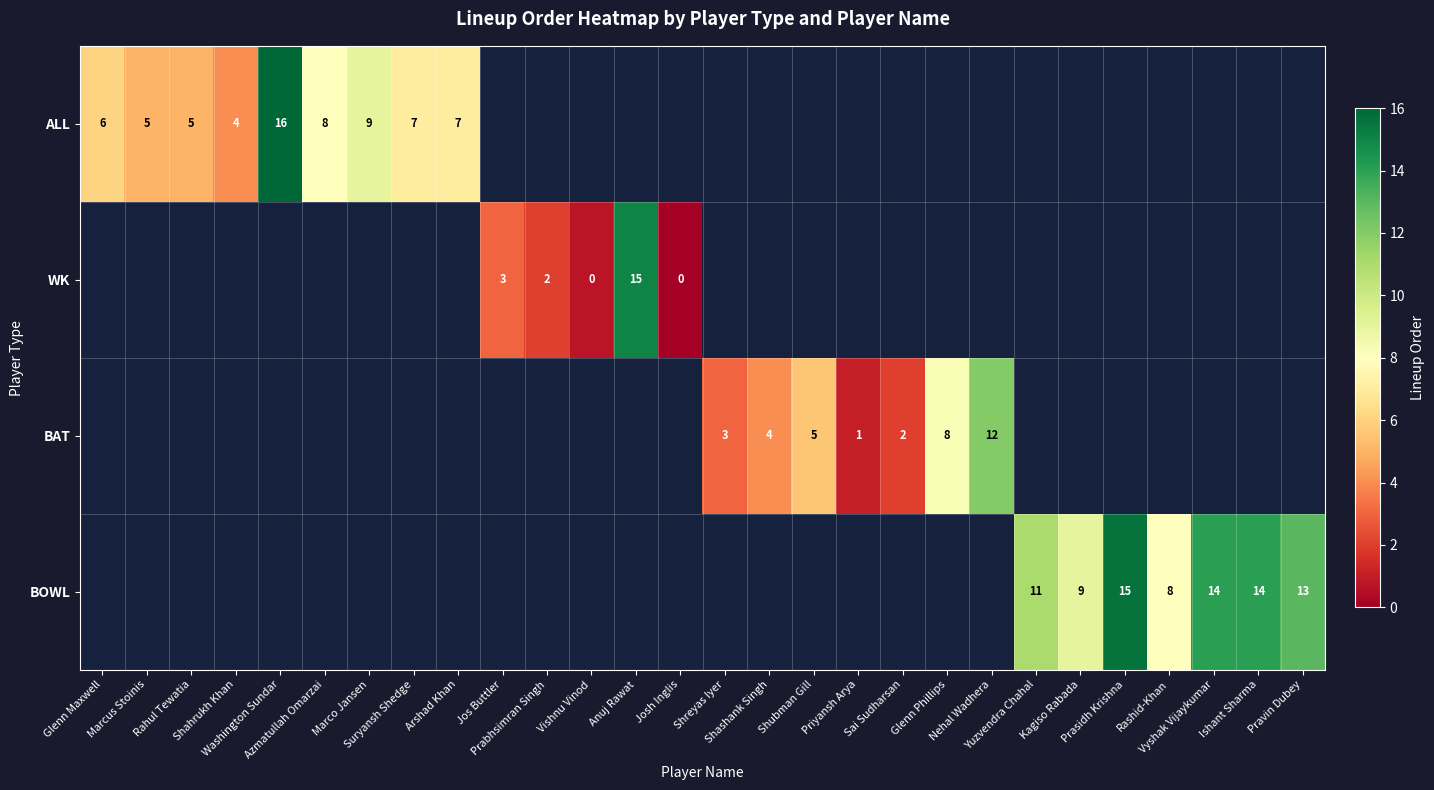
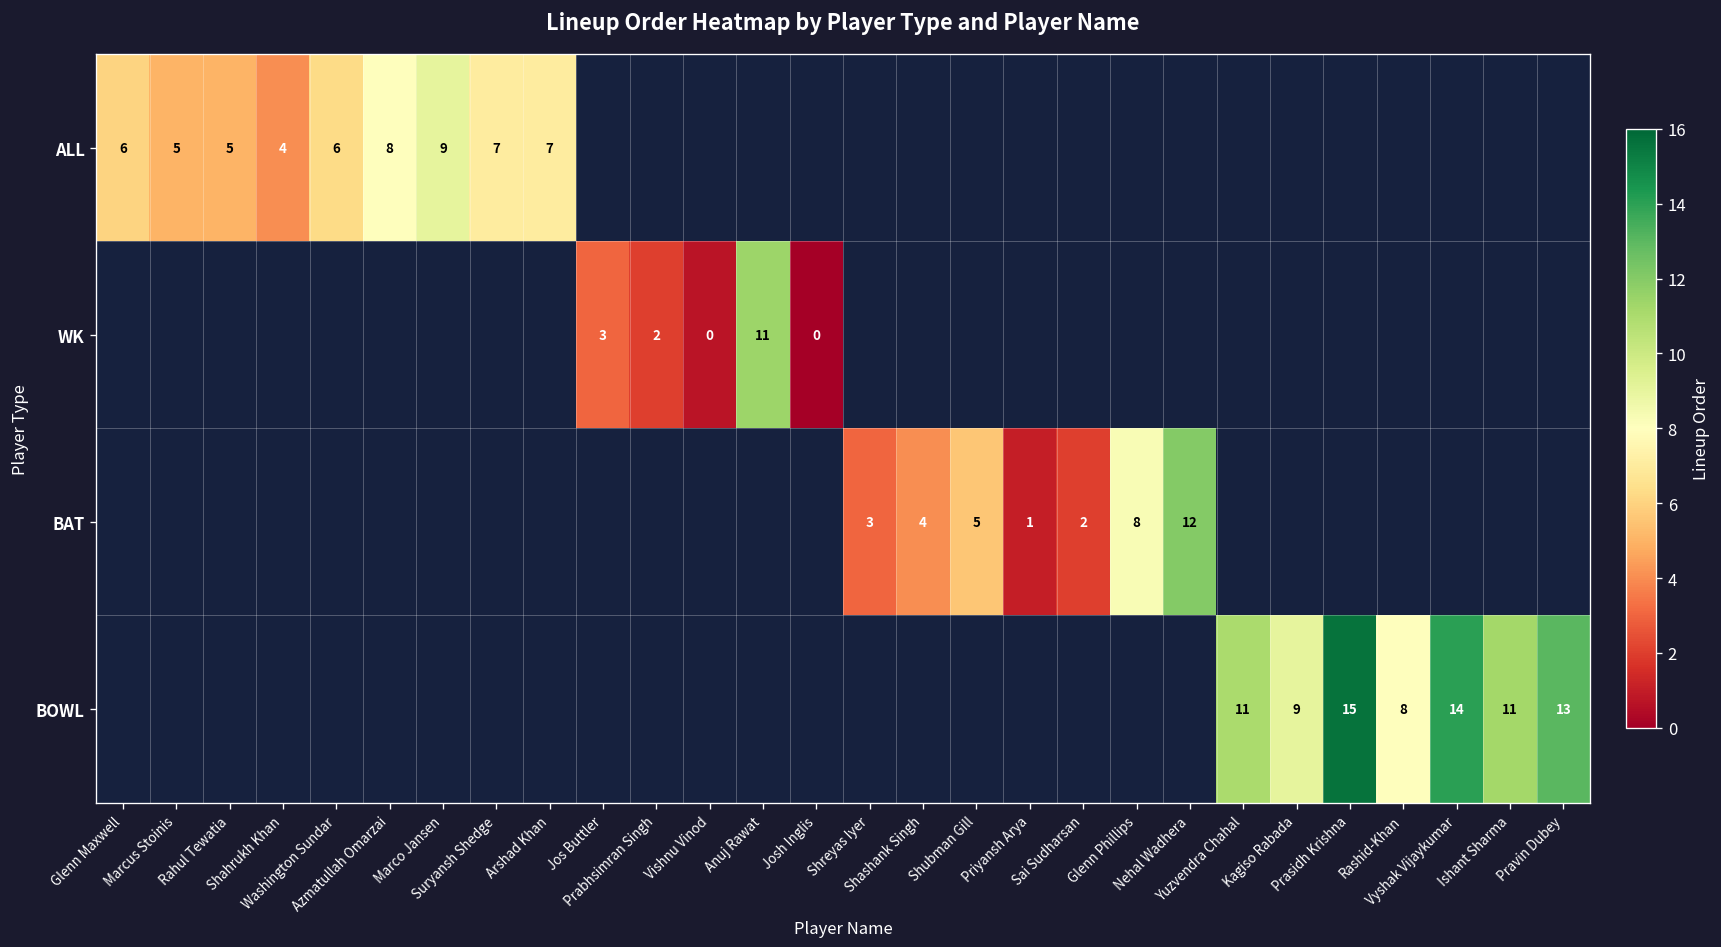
  {
    "ALL": {
      "Glenn Maxwell": 6,
      "Marcus Stoinis": 5,
      "Rahul Tewatia": 5,
      "Shahrukh Khan": 4,
-     "Washington Sundar": 16,
+     "Washington Sundar": 6,
      "Azmatullah Omarzai": 8,
      "Marco Jansen": 9,
      "Suryansh Shedge": 7,
      "Arshad Khan": 7
    },
    "WK": {
      "Jos Buttler": 3,
      "Prabhsimran Singh": 2,
      "Vishnu Vinod": 0,
-     "Anuj Rawat": 15,
+     "Anuj Rawat": 11,
      "Josh Inglis": 0
    },
    "BAT": {
      "Shreyas Iyer": 3,
      "Shashank Singh": 4,
      "Shubman Gill": 5,
      "Priyansh Arya": 1,
      "Sai Sudharsan": 2,
      "Glenn Phillips": 8,
      "Nehal Wadhera": 12
    },
    "BOWL": {
      "Yuzvendra Chahal": 11,
      "Kagiso Rabada": 9,
      "Prasidh Krishna": 15,
      "Rashid-Khan": 8,
      "Vyshak Vijaykumar": 14,
-     "Ishant Sharma": 14,
+     "Ishant Sharma": 11,
      "Pravin Dubey": 13
    }
  }
